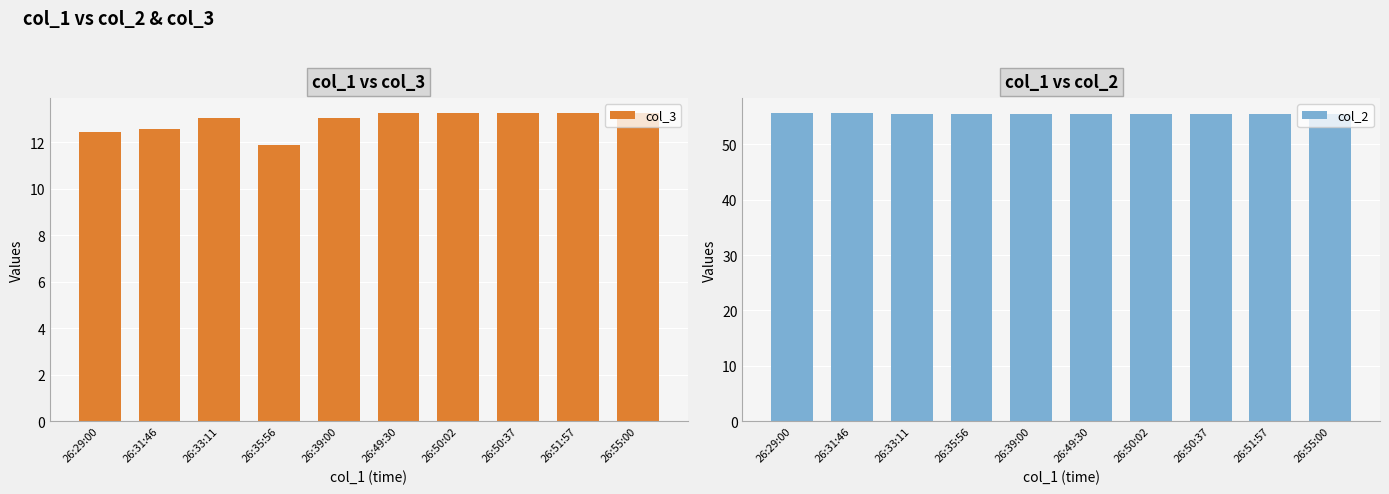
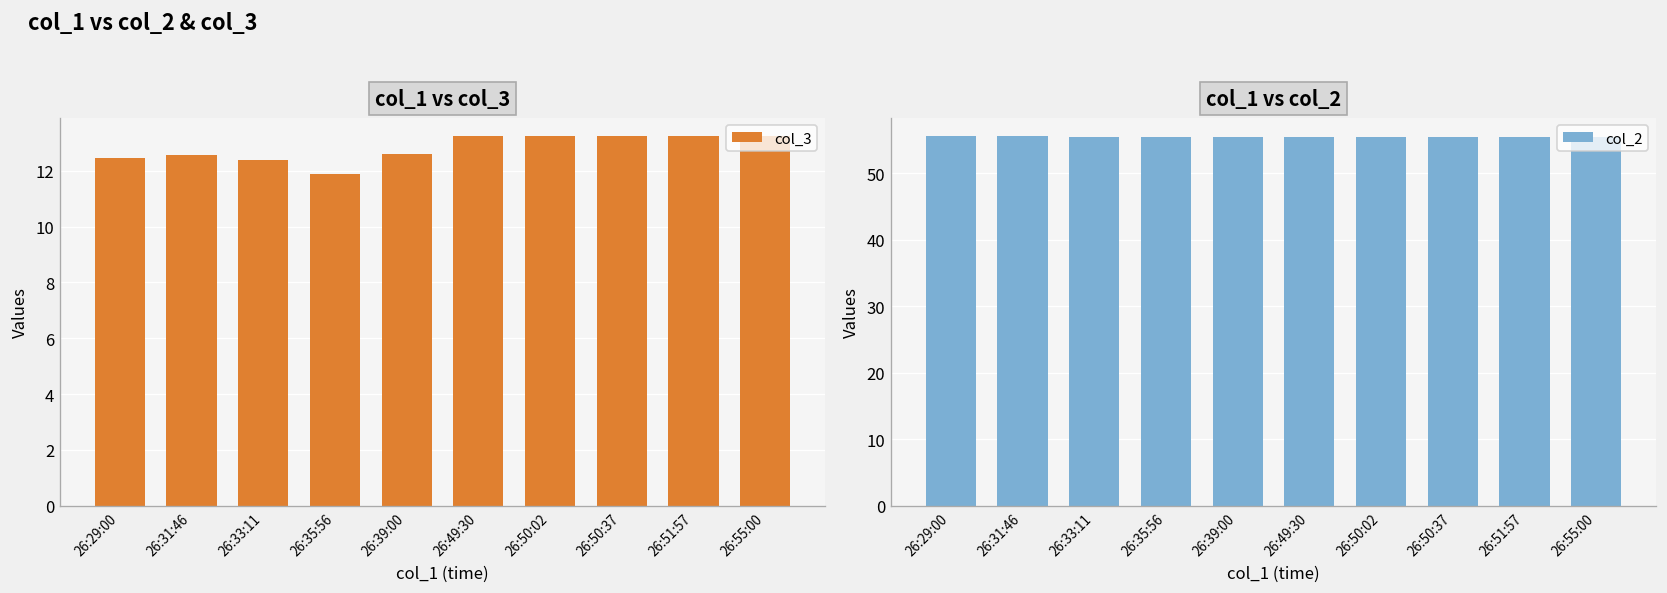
  {
    "col_1 vs col_3": {
      "26:29:00": 12.5,
      "26:31:46": 12.6,
-     "26:33:11": 13.0,
+     "26:33:11": 12.4,
      "26:35:56": 11.9,
-     "26:39:00": 13.1,
+     "26:39:00": 12.6,
      "26:49:30": 13.2,
      "26:50:02": 13.2,
      "26:50:37": 13.2,
      "26:51:57": 13.2
    },
    "col_1 vs col_2": {
      "26:29:00": 56,
      "26:31:46": 56,
      "26:33:11": 56,
      "26:35:56": 56,
      "26:39:00": 56,
      "26:49:30": 56,
      "26:50:02": 56,
      "26:50:37": 56,
      "26:51:57": 56
    }
  }
